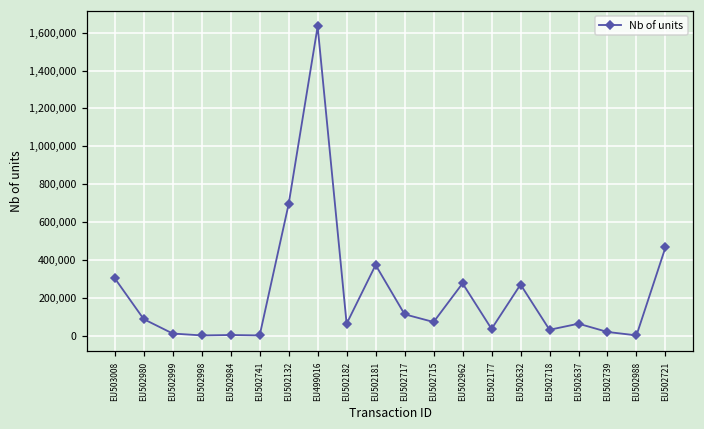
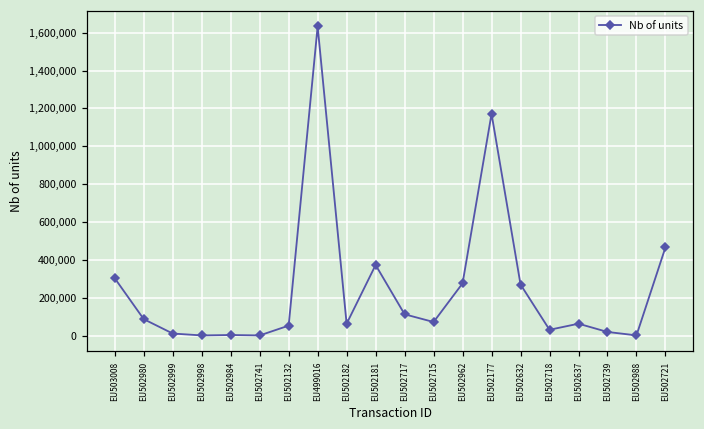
  {
    "EU503008": "300,000",
    "EU502980": "90,000",
    "EU502999": "10,000",
    "EU502998": "0",
    "EU502984": "0",
    "EU502741": "0",
-   "EU502132": "690,000",
+   "EU502132": "50,000",
    "EU499016": "1,630,000",
    "EU502182": "60,000",
    "EU502181": "370,000",
    "EU502717": "110,000",
    "EU502715": "70,000",
    "EU502962": "280,000",
-   "EU502177": "40,000",
+   "EU502177": "1,170,000",
    "EU502632": "270,000",
    "EU502718": "30,000",
    "EU502637": "60,000",
    "EU502739": "20,000",
    "EU502988": "0",
    "EU502721": "470,000"
  }
